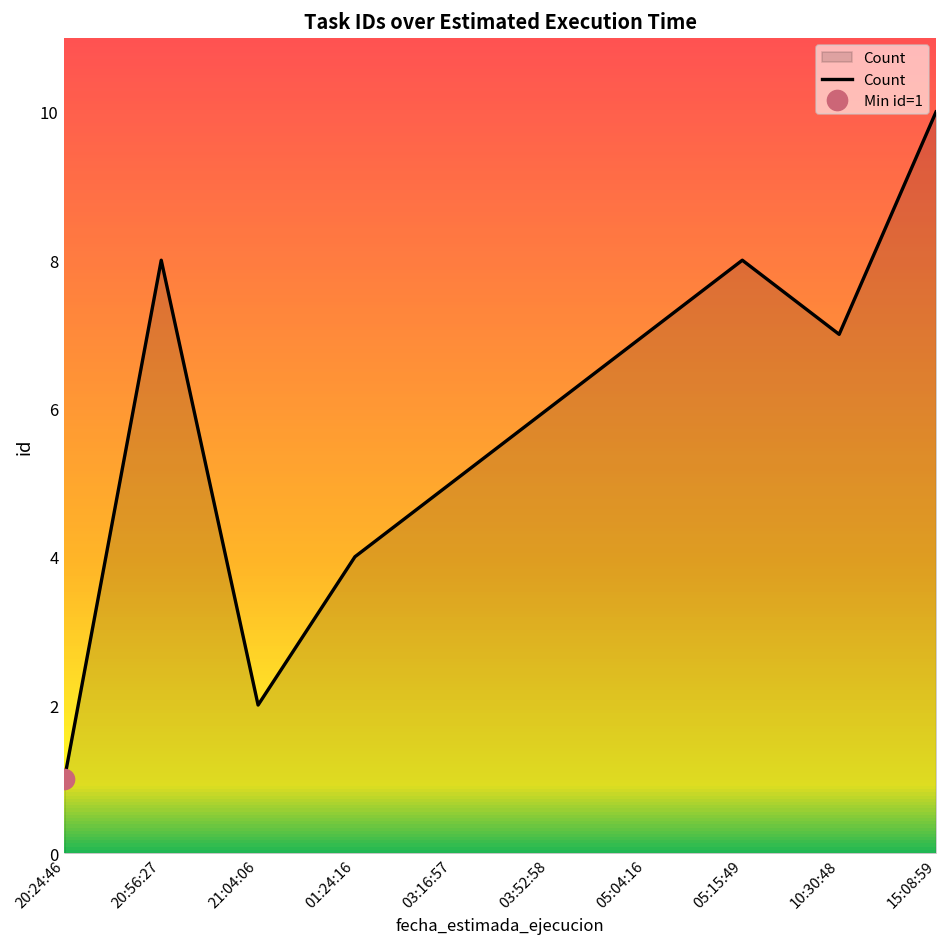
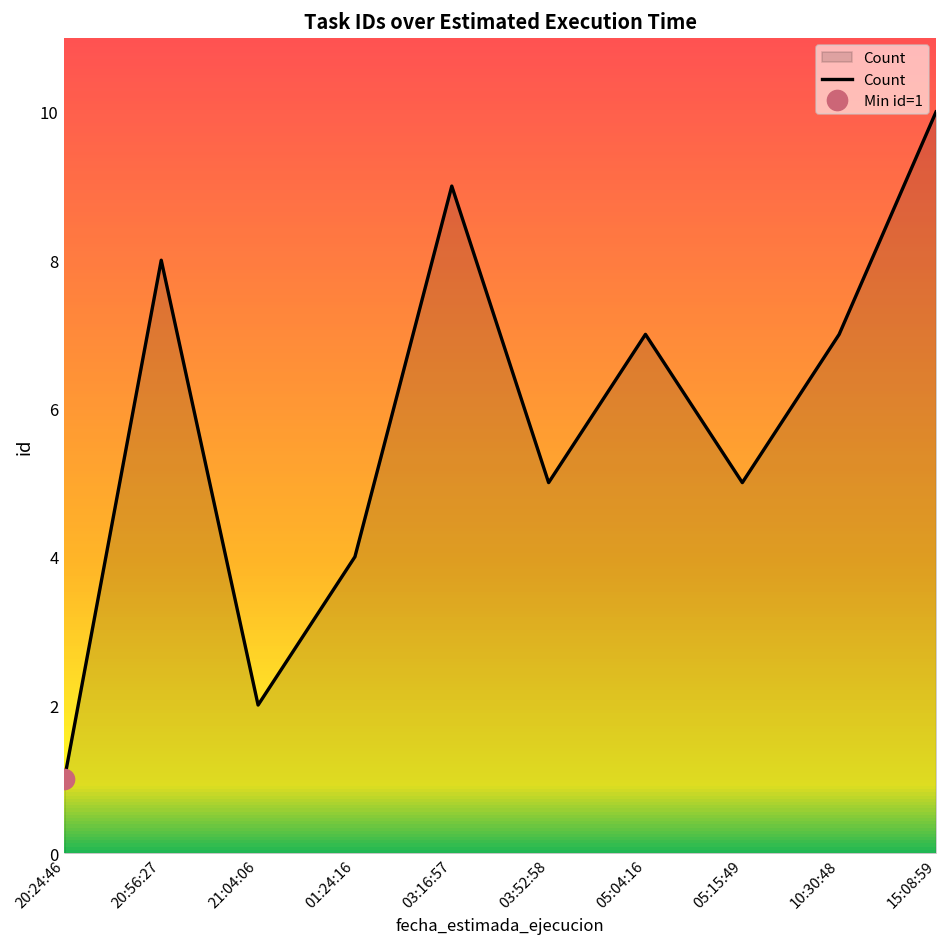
  {
    "Count": {
      "20:56:27": 8,
      "21:04:06": 2,
      "01:24:16": 4,
-     "03:16:57": 5,
-     "03:52:58": 6,
+     "03:16:57": 9,
+     "03:52:58": 5,
      "05:04:16": 7,
-     "05:15:49": 8,
+     "05:15:49": 5,
      "10:30:48": 7,
      "15:08:59": 10
    }
  }
